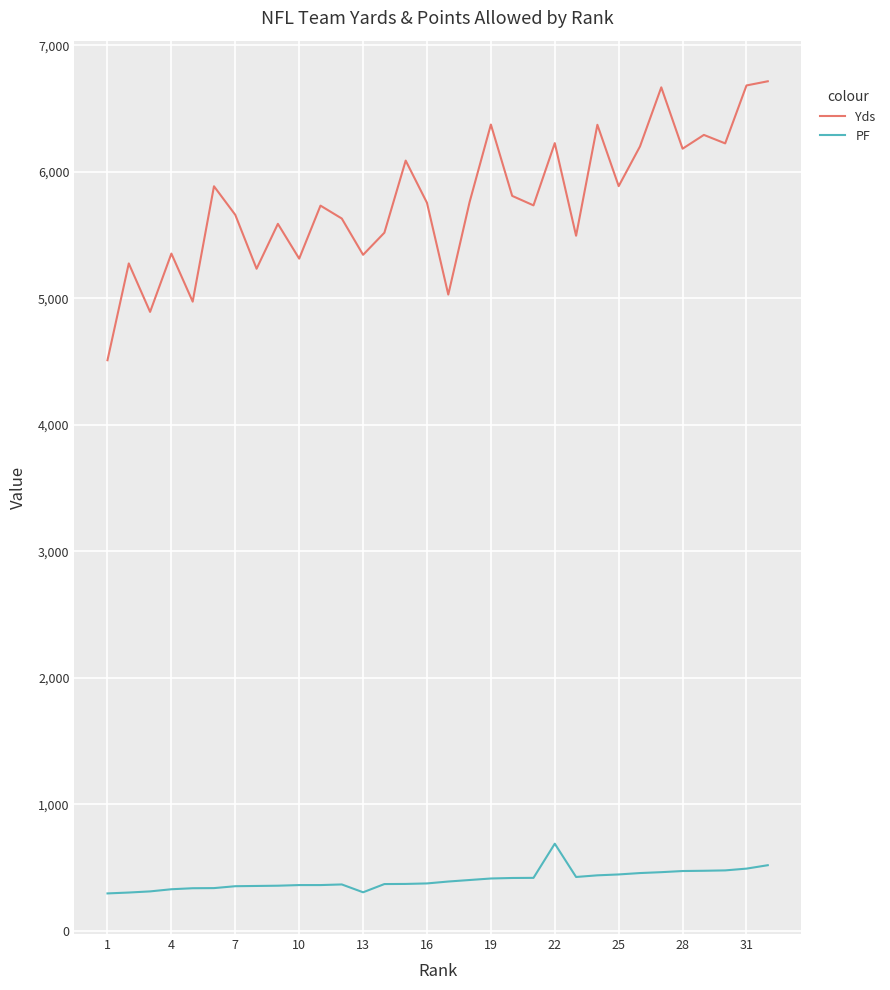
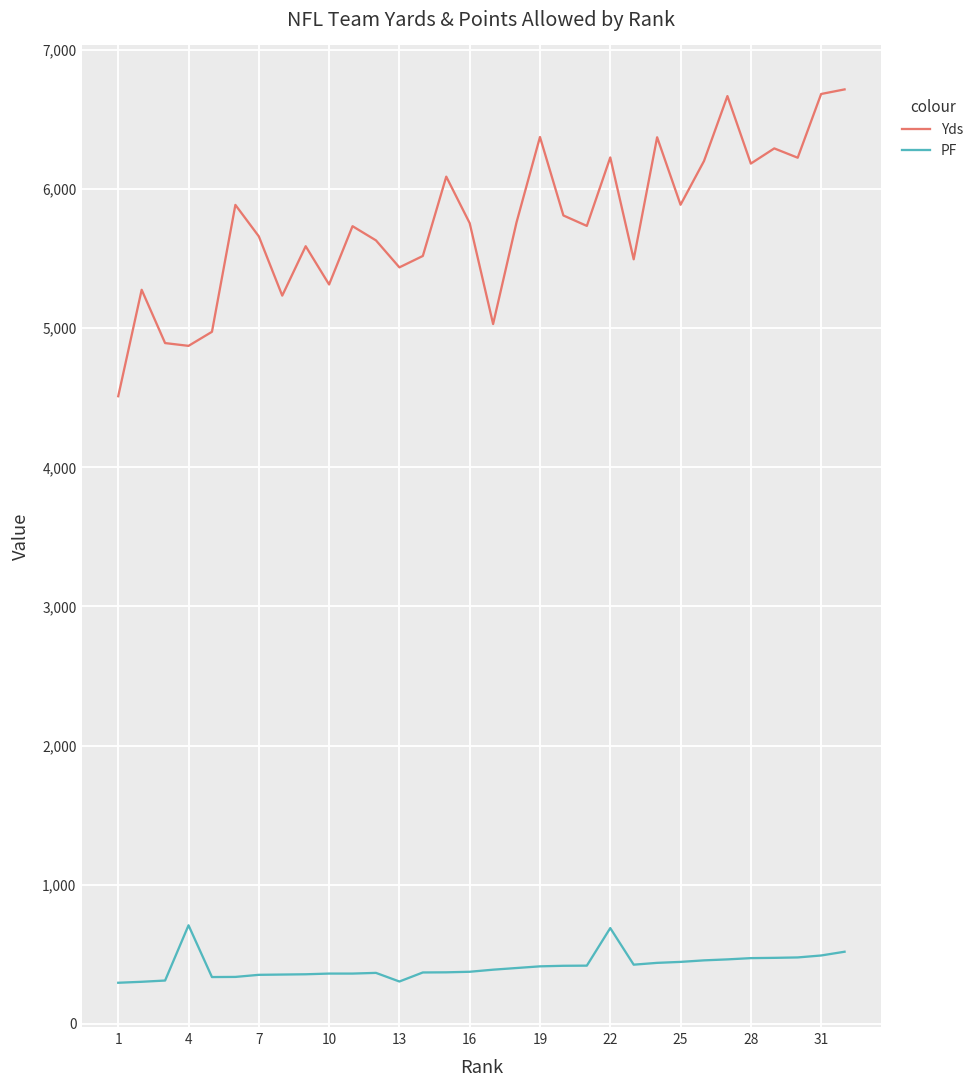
  {
    "Yds": {
      "1": "4,510",
-     "4": "5,350",
+     "4": "4,870",
      "7": "5,660",
      "10": "5,310",
-     "13": "5,340",
+     "13": "5,440",
      "16": "5,760",
      "19": "6,370",
      "22": "6,230",
      "25": "5,890",
      "28": "6,180",
      "31": "6,680"
    },
    "PF": {
      "1": "300",
-     "4": "330",
+     "4": "710",
      "7": "350",
      "10": "360",
      "13": "310",
      "16": "380",
      "19": "410",
      "22": "690",
      "25": "450",
      "28": "470",
      "31": "490"
    }
  }
